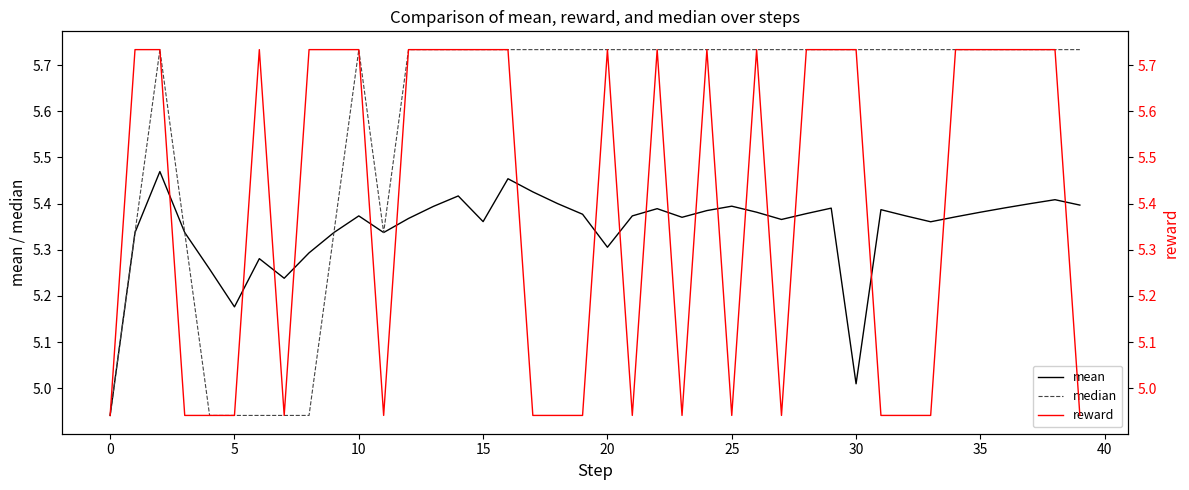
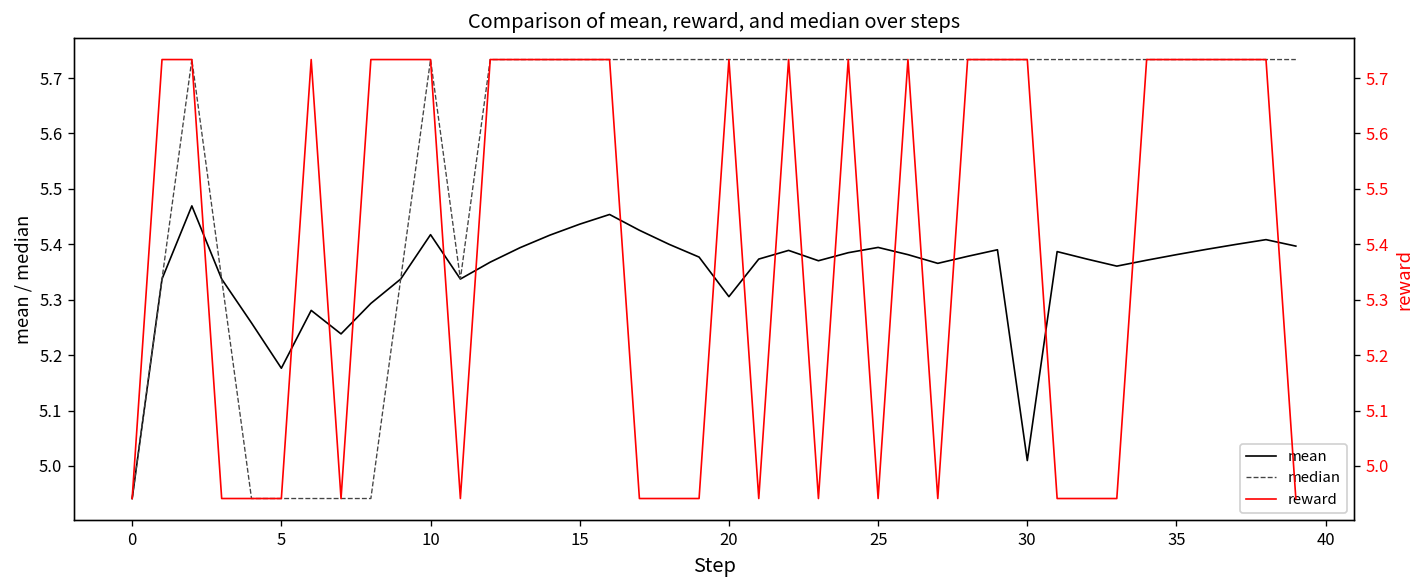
  {
    "mean": {
      "5": 5.18,
-     "10": 5.37,
-     "15": 5.36,
+     "10": 5.42,
+     "15": 5.44,
      "20": 5.31,
      "25": 5.39,
      "30": 5.01,
      "35": 5.38
    },
    "median": {
      "5": 4.94,
      "10": 5.73,
      "15": 5.73,
      "20": 5.73,
      "25": 5.73,
      "30": 5.73,
      "35": 5.73
    },
    "reward": {
      "0": 4.94,
      "5": 4.94,
      "10": 5.73,
      "15": 5.73,
      "20": 5.73,
      "25": 4.94,
      "30": 5.73,
      "35": 5.73
    }
  }
